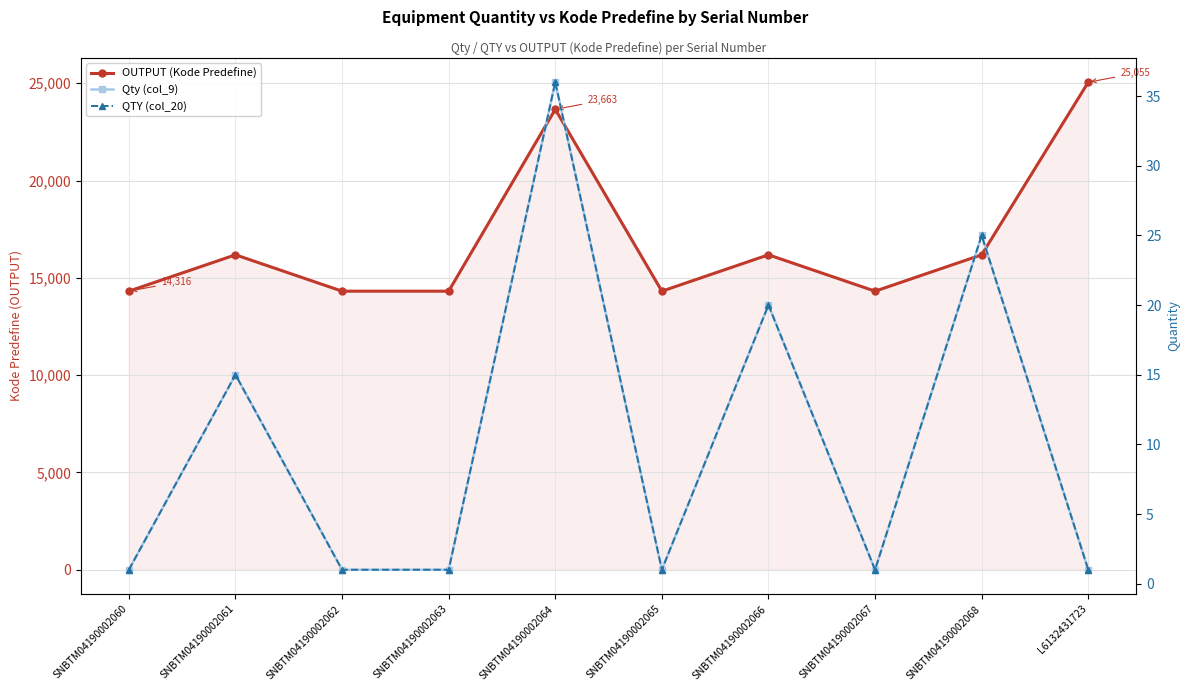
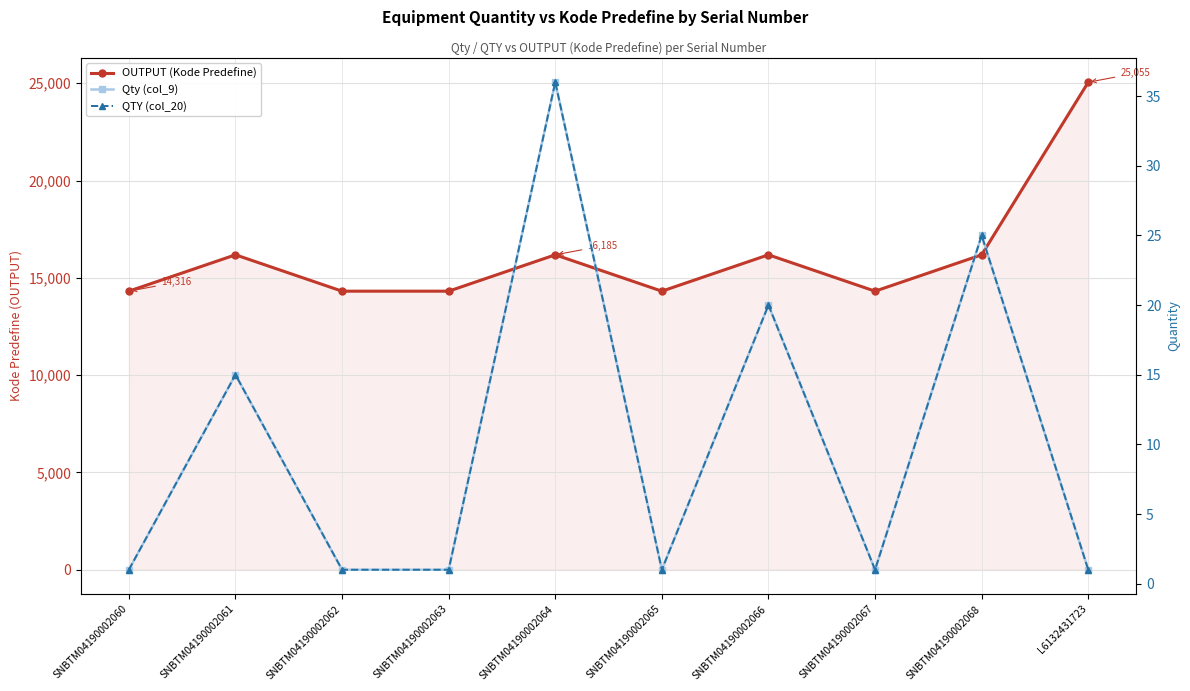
  {
    "OUTPUT (Kode Predefine)": {
      "SNBTM04190002060": "14,316",
-     "SNBTM04190002064": "23,663",
+     "SNBTM04190002064": "16,185",
      "L6132431723": "25,055"
    }
  }
